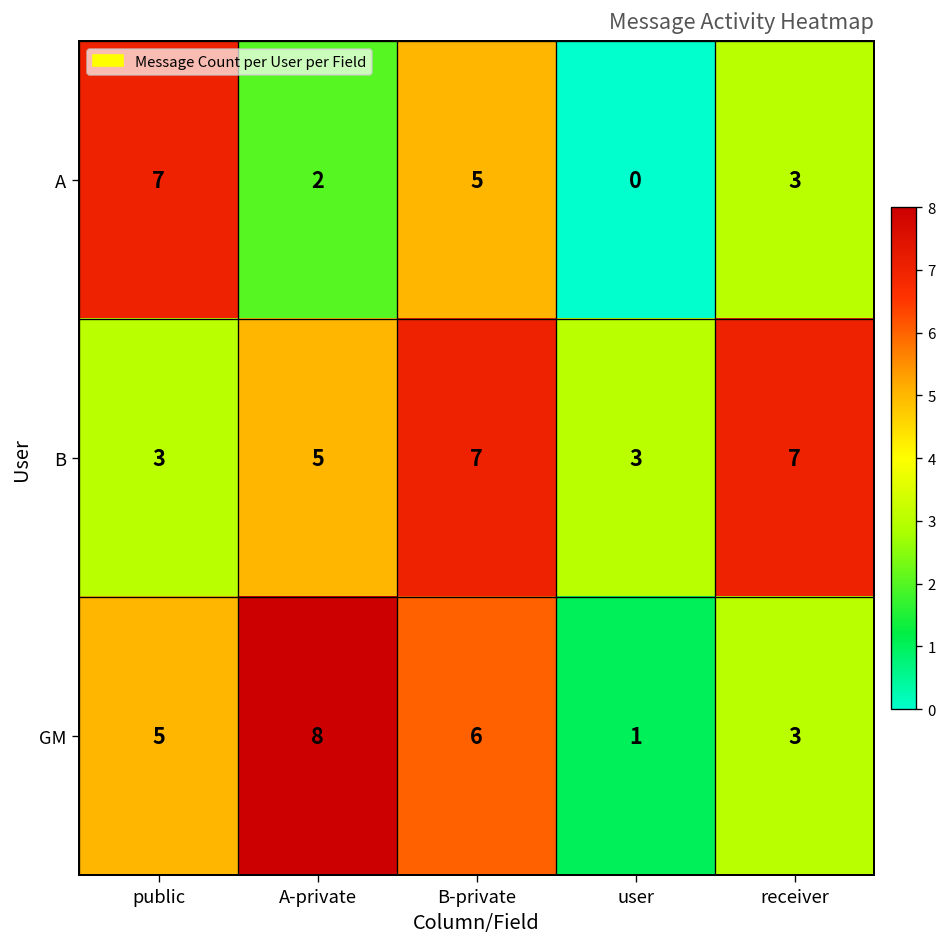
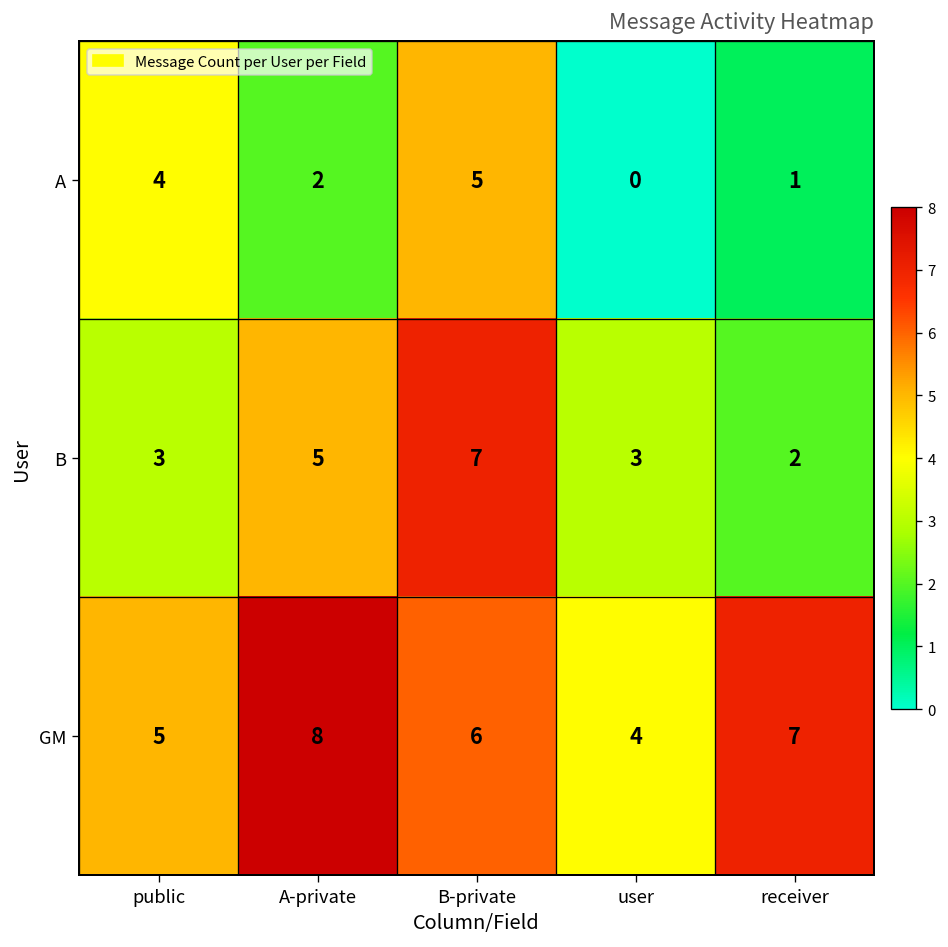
  {
    "A": {
-     "public": 7,
+     "public": 4,
      "A-private": 2,
      "B-private": 5,
      "user": 0,
-     "receiver": 3
+     "receiver": 1
    },
    "B": {
      "public": 3,
      "A-private": 5,
      "B-private": 7,
      "user": 3,
-     "receiver": 7
+     "receiver": 2
    },
    "GM": {
      "public": 5,
      "A-private": 8,
      "B-private": 6,
-     "user": 1,
-     "receiver": 3
+     "user": 4,
+     "receiver": 7
    }
  }
